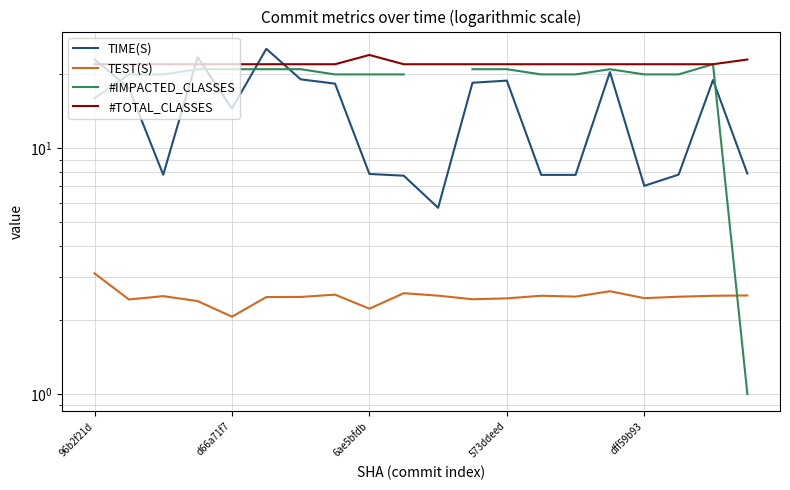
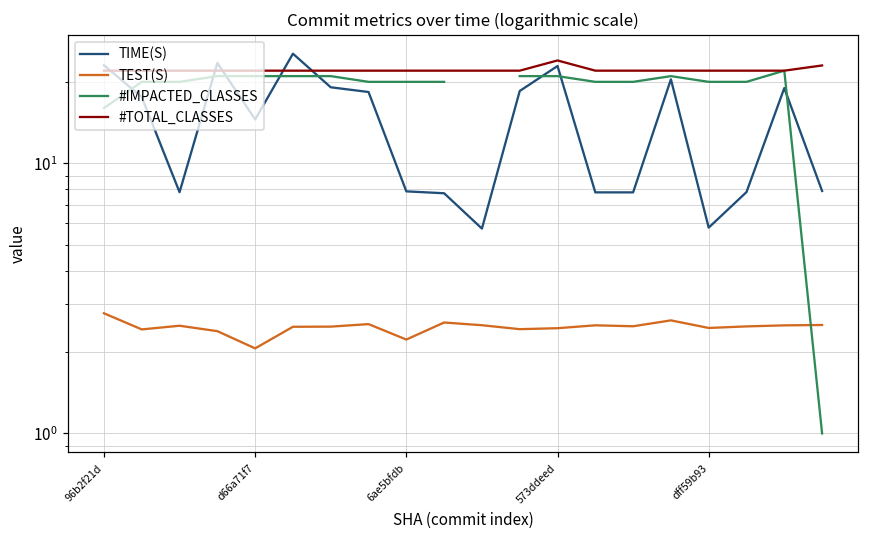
  {
    "TIME(S)": {
      "6ae5bfdb": 7.9,
-     "573ddeed": 19,
-     "dff59b93": 7.0
+     "573ddeed": 23,
+     "dff59b93": 5.8
    },
    "TEST(S)": {
-     "96b2f21d": 3.1,
+     "96b2f21d": 2.8,
      "d66a71f7": 2.1,
      "6ae5bfdb": 2.2,
      "573ddeed": 2.5,
      "dff59b93": 2.5
    },
    "#IMPACTED_CLASSES": {
      "6ae5bfdb": 20,
      "573ddeed": 21,
      "dff59b93": 20
    },
    "#TOTAL_CLASSES": {
-     "6ae5bfdb": 24,
-     "573ddeed": 22,
+     "6ae5bfdb": 22,
+     "573ddeed": 24,
      "dff59b93": 22
    }
  }
